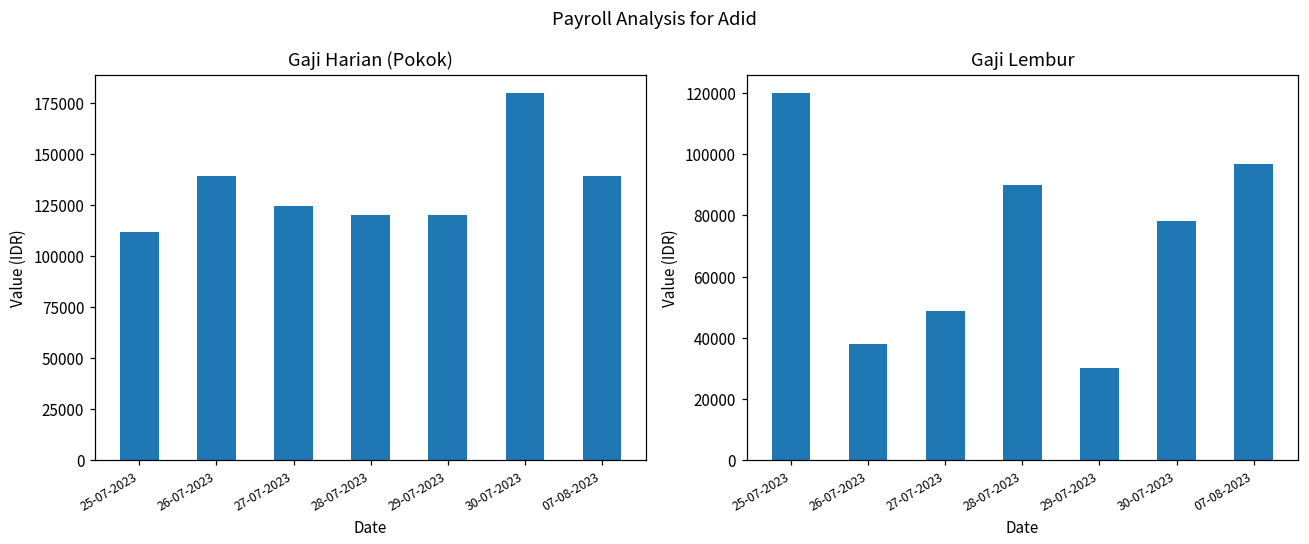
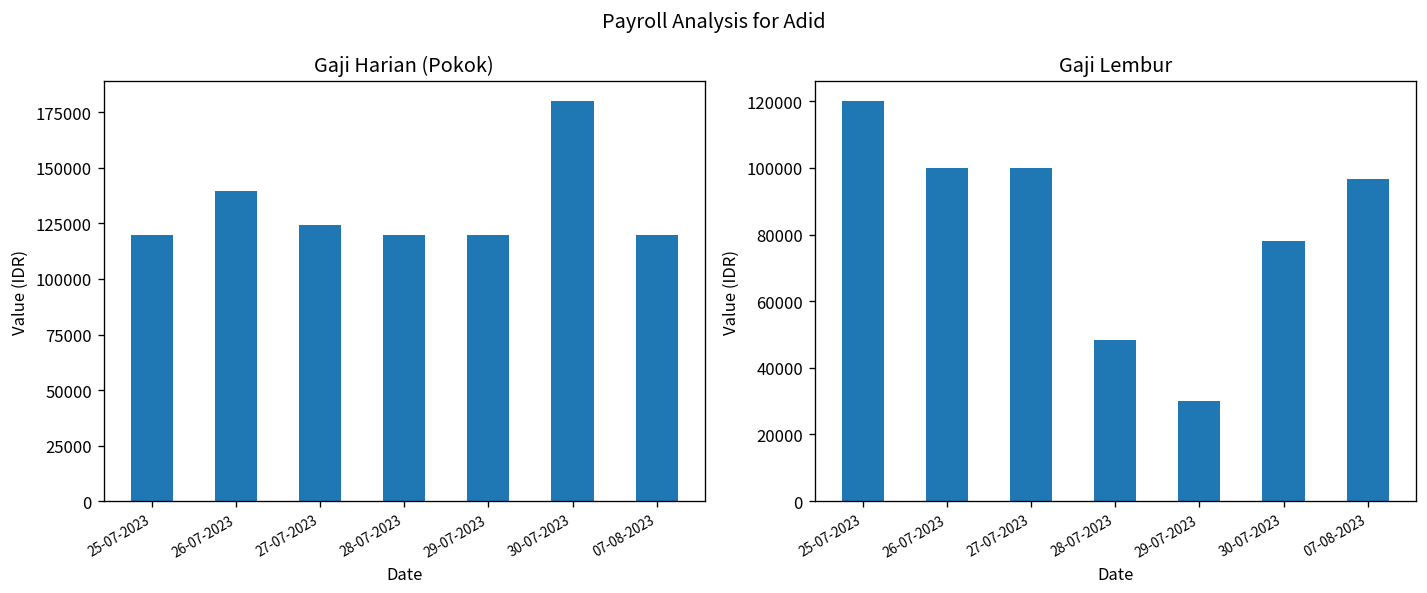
  {
    "Gaji Harian (Pokok)": {
-     "25-07-2023": 112000,
+     "25-07-2023": 120000,
      "26-07-2023": 140000,
      "27-07-2023": 124000,
      "28-07-2023": 120000,
      "29-07-2023": 120000,
      "30-07-2023": 180000,
-     "07-08-2023": 139000
+     "07-08-2023": 120000
    },
    "Gaji Lembur": {
      "25-07-2023": 120000,
-     "26-07-2023": 38000,
-     "27-07-2023": 49000,
-     "28-07-2023": 90000,
+     "26-07-2023": 100000,
+     "27-07-2023": 100000,
+     "28-07-2023": 48000,
      "29-07-2023": 30000,
      "30-07-2023": 78000,
      "07-08-2023": 97000
    }
  }
